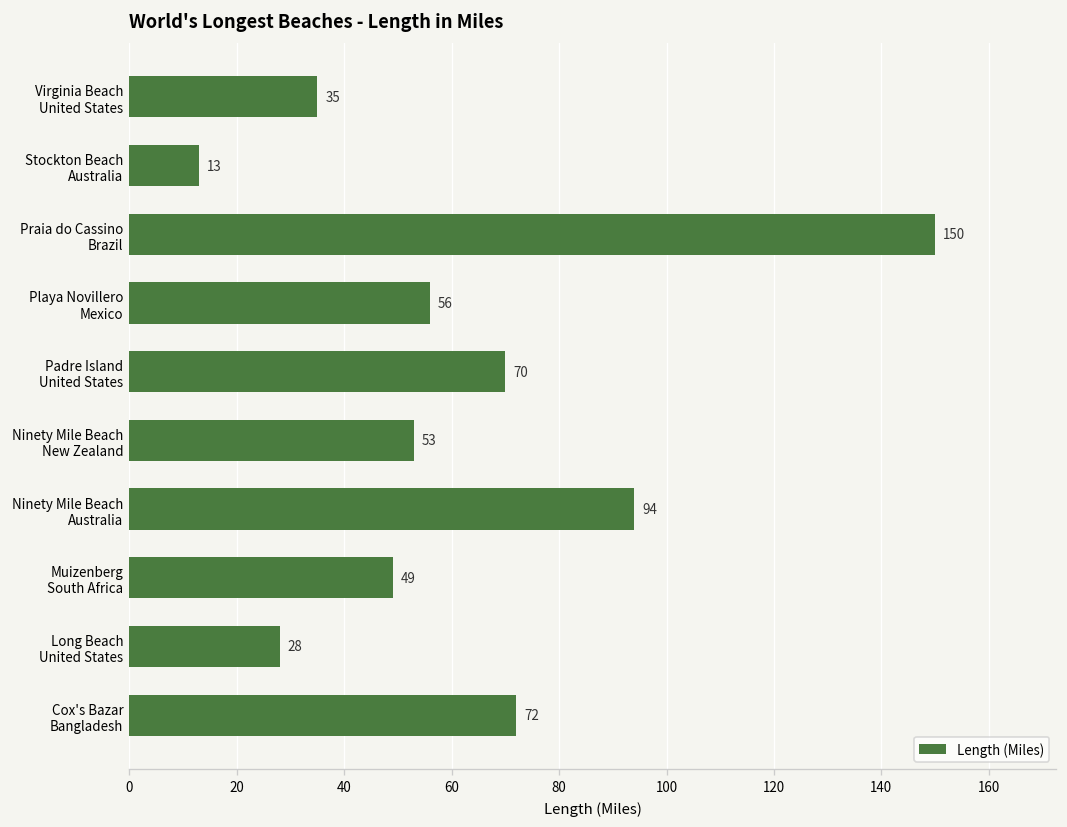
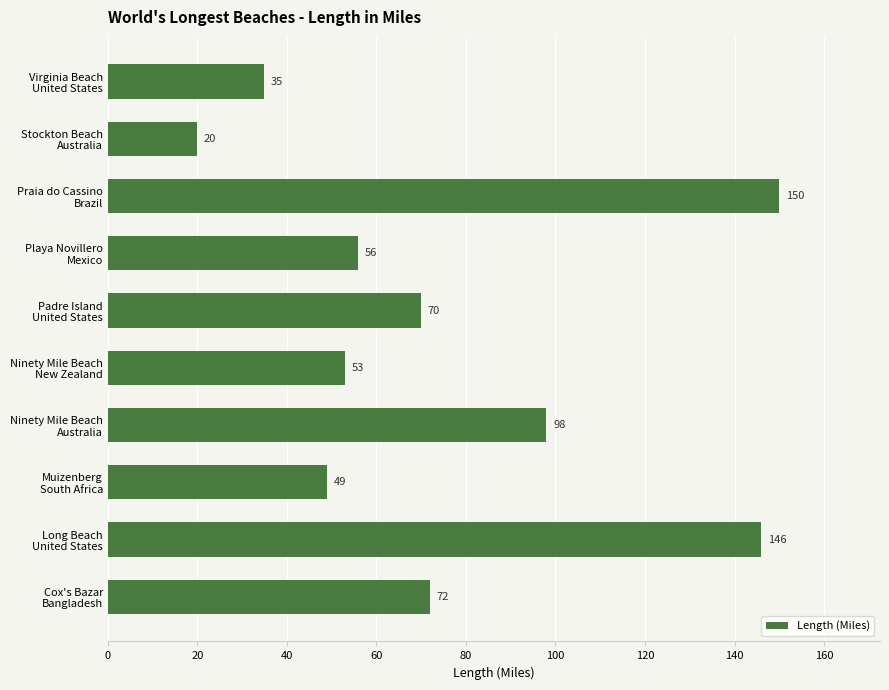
  {
    "Virginia Beach United States": 35,
-   "Stockton Beach Australia": 13,
+   "Stockton Beach Australia": 20,
    "Praia do Cassino Brazil": 150,
    "Playa Novillero Mexico": 56,
    "Padre Island United States": 70,
    "Ninety Mile Beach New Zealand": 53,
-   "Ninety Mile Beach Australia": 94,
+   "Ninety Mile Beach Australia": 98,
    "Muizenberg South Africa": 49,
-   "Long Beach United States": 28,
+   "Long Beach United States": 146,
    "Cox's Bazar Bangladesh": 72
  }
